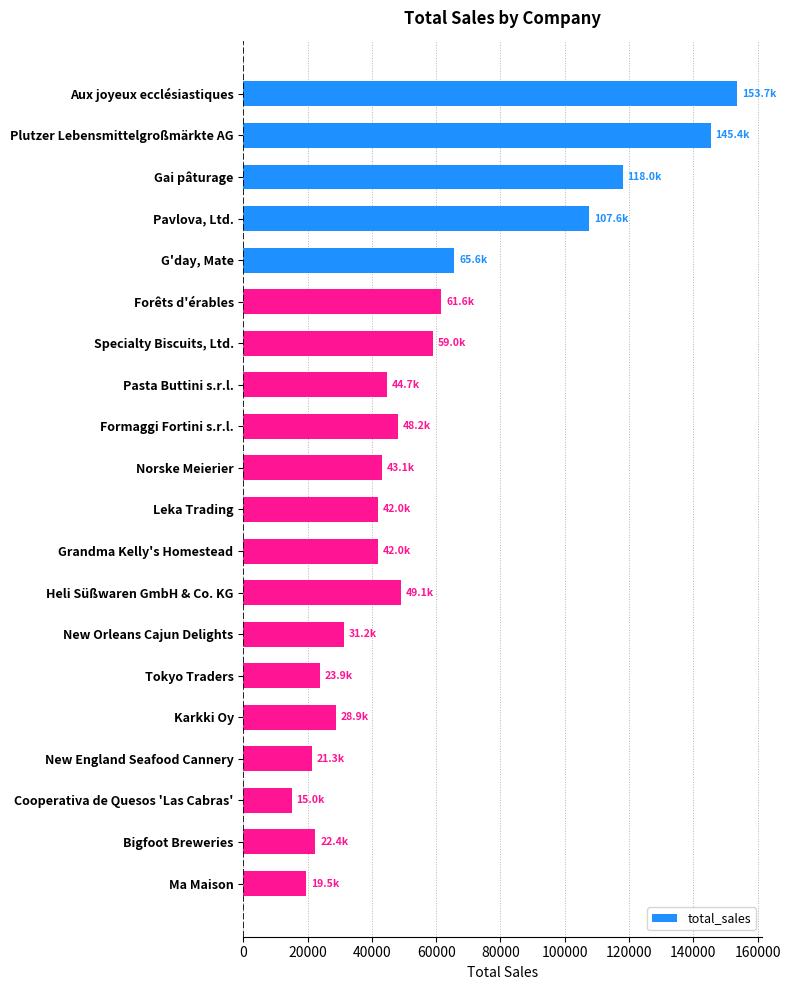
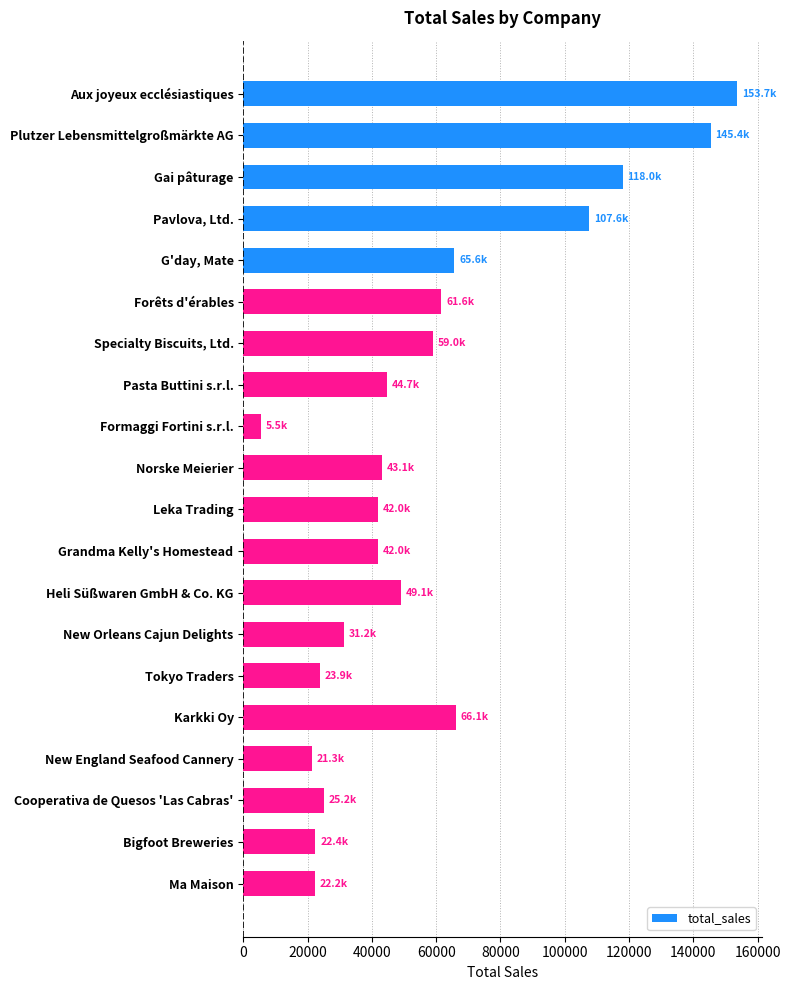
  {
    "Aux joyeux ecclésiastiques": "153.7k",
    "Plutzer Lebensmittelgroßmärkte AG": "145.4k",
    "Gai pâturage": "118.0k",
    "Pavlova, Ltd.": "107.6k",
    "G'day, Mate": "65.6k",
    "Forêts d'érables": "61.6k",
    "Specialty Biscuits, Ltd.": "59.0k",
    "Pasta Buttini s.r.l.": "44.7k",
-   "Formaggi Fortini s.r.l.": "48.2k",
+   "Formaggi Fortini s.r.l.": "5.5k",
    "Norske Meierier": "43.1k",
    "Leka Trading": "42.0k",
    "Grandma Kelly's Homestead": "42.0k",
    "Heli Süßwaren GmbH & Co. KG": "49.1k",
    "New Orleans Cajun Delights": "31.2k",
    "Tokyo Traders": "23.9k",
-   "Karkki Oy": "28.9k",
+   "Karkki Oy": "66.1k",
    "New England Seafood Cannery": "21.3k",
-   "Cooperativa de Quesos 'Las Cabras'": "15.0k",
+   "Cooperativa de Quesos 'Las Cabras'": "25.2k",
    "Bigfoot Breweries": "22.4k",
-   "Ma Maison": "19.5k"
+   "Ma Maison": "22.2k"
  }
